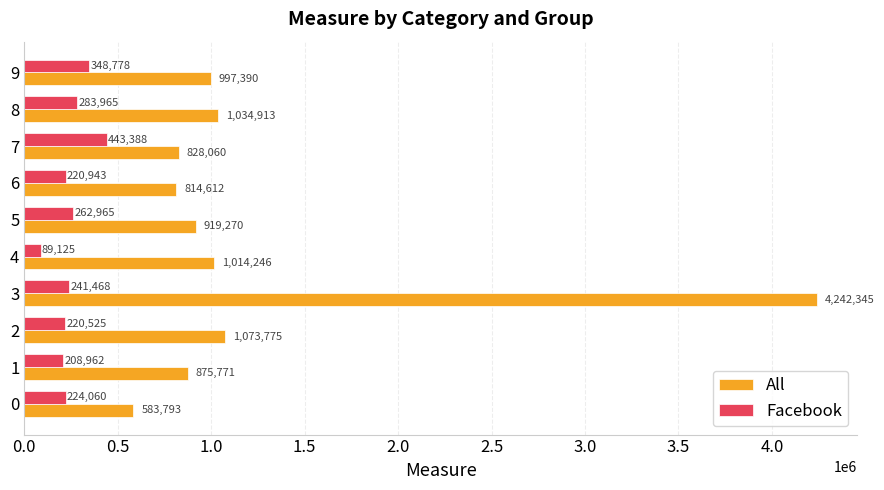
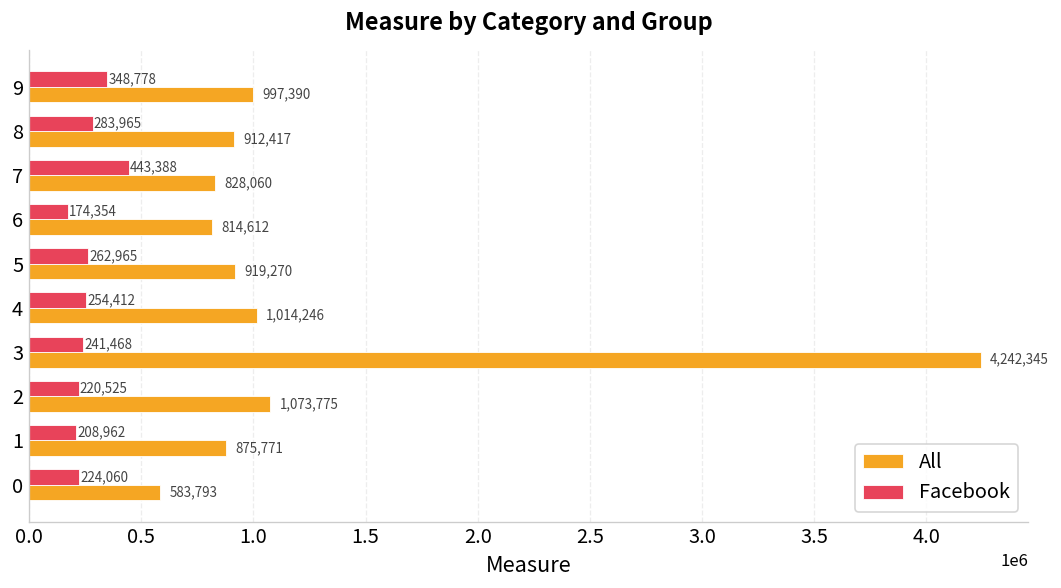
  {
    "All": {
      "9": "997,390",
-     "8": "1,034,913",
+     "8": "912,417",
      "7": "828,060",
      "6": "814,612",
      "5": "919,270",
      "4": "1,014,246",
      "3": "4,242,345",
      "2": "1,073,775",
      "1": "875,771",
      "0": "583,793"
    },
    "Facebook": {
      "9": "348,778",
      "8": "283,965",
      "7": "443,388",
-     "6": "220,943",
+     "6": "174,354",
      "5": "262,965",
-     "4": "89,125",
+     "4": "254,412",
      "3": "241,468",
      "2": "220,525",
      "1": "208,962",
      "0": "224,060"
    }
  }
